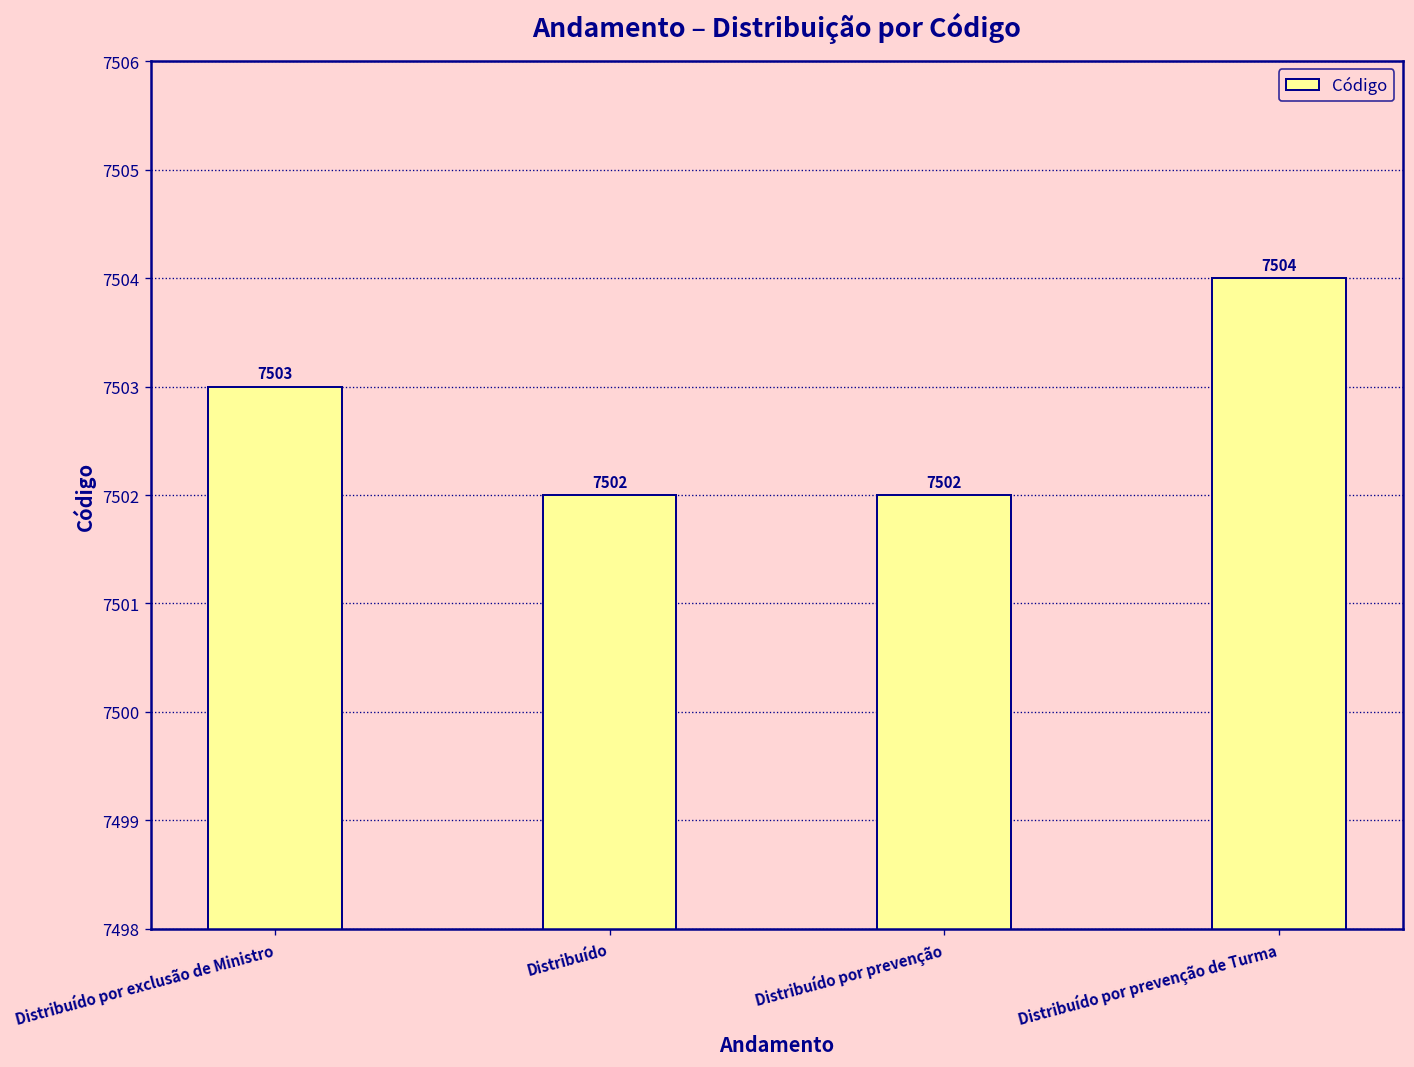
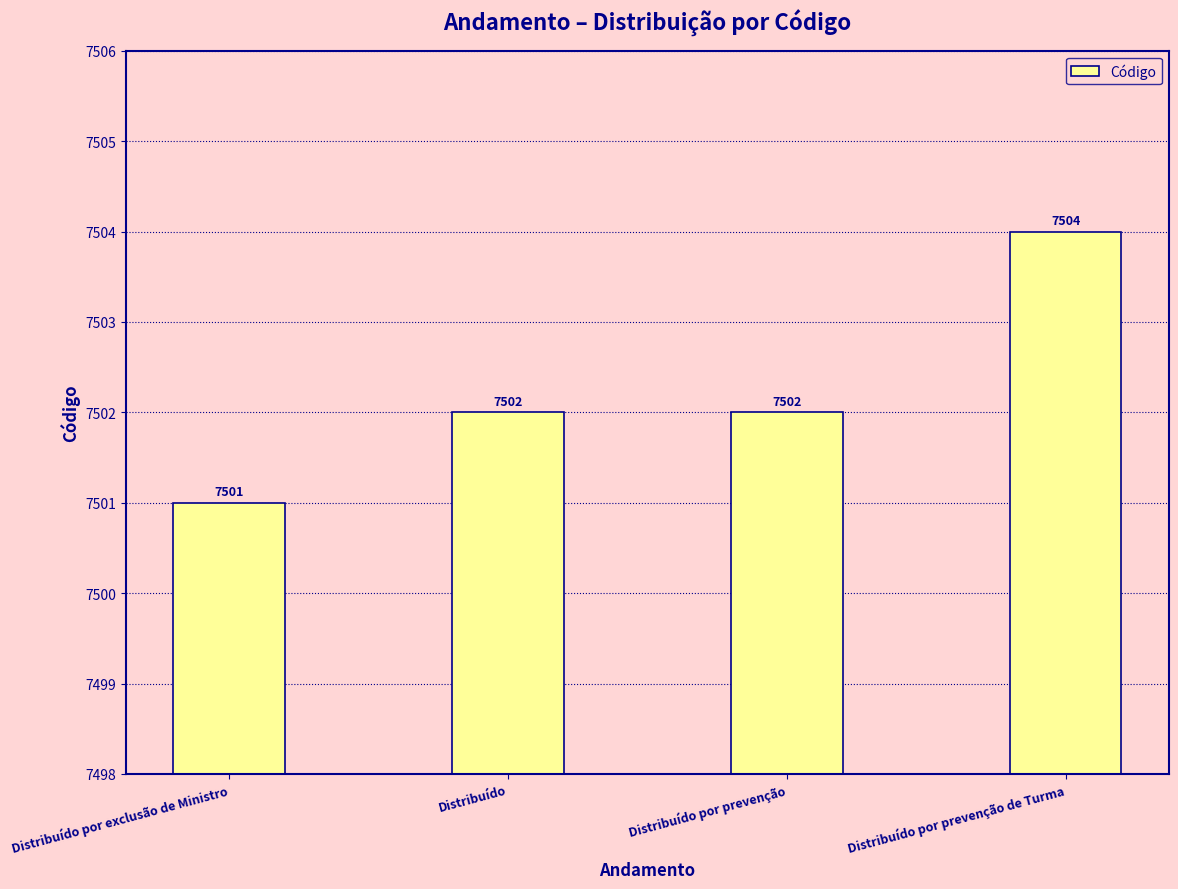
  {
-   "Distribuído por exclusão de Ministro": 7503,
+   "Distribuído por exclusão de Ministro": 7501,
    "Distribuído": 7502,
    "Distribuído por prevenção": 7502,
    "Distribuído por prevenção de Turma": 7504
  }
